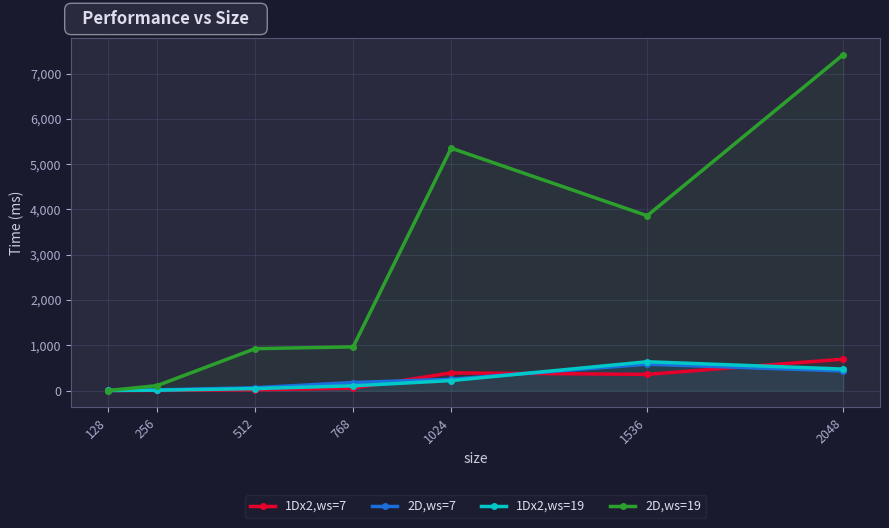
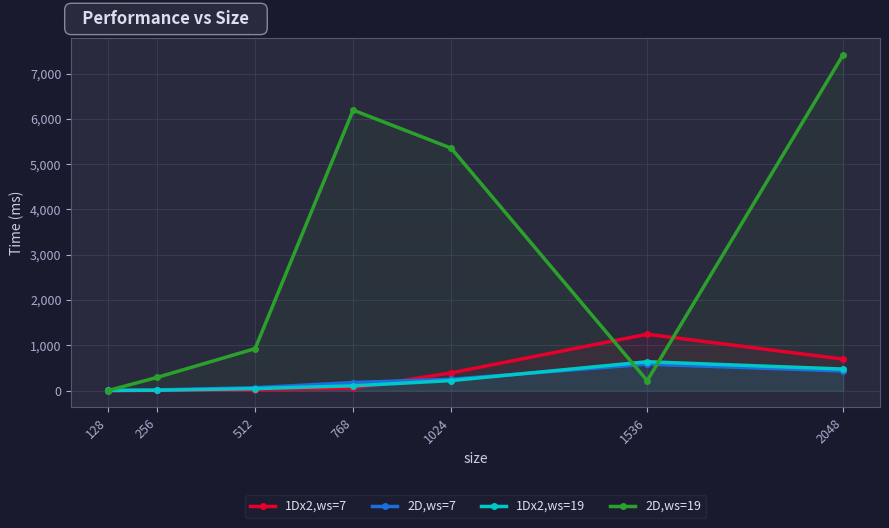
  {
    "1Dx2,ws=7": {
      "1024": "400",
-     "1536": "400",
+     "1536": "1,200",
      "2048": "700"
    },
    "2D,ws=7": {
      "768": "200"
    },
    "2D,ws=19": {
-     "256": "100",
+     "256": "300",
      "512": "900",
-     "768": "1,000",
+     "768": "6,200",
      "1024": "5,400",
-     "1536": "3,900",
+     "1536": "200",
      "2048": "7,400"
    }
  }
